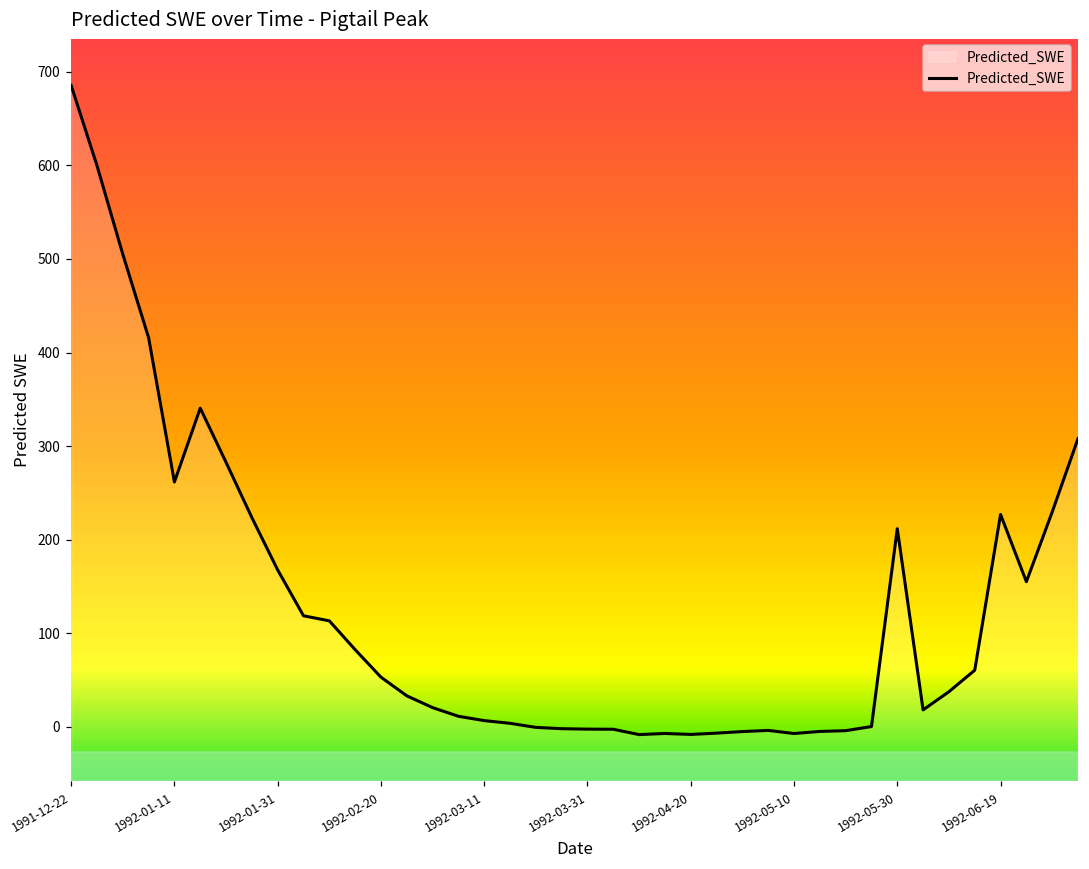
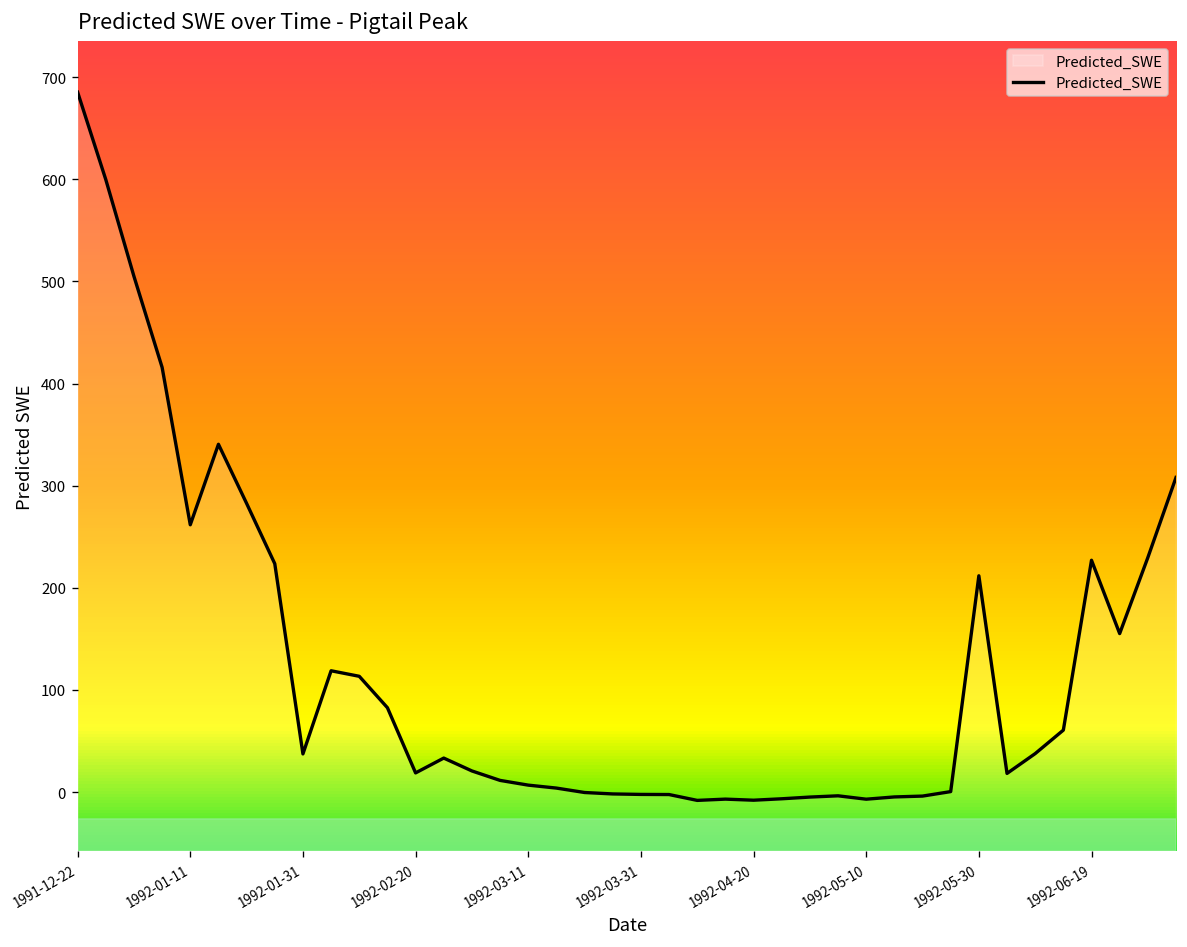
  {
    "1991-12-22": 690,
    "1992-01-11": 260,
-   "1992-01-31": 170,
-   "1992-02-20": 50,
+   "1992-01-31": 40,
+   "1992-02-20": 20,
    "1992-03-11": 10,
    "1992-03-31": 0,
    "1992-04-20": -10,
    "1992-05-10": -10,
    "1992-05-30": 210,
    "1992-06-19": 230
  }
